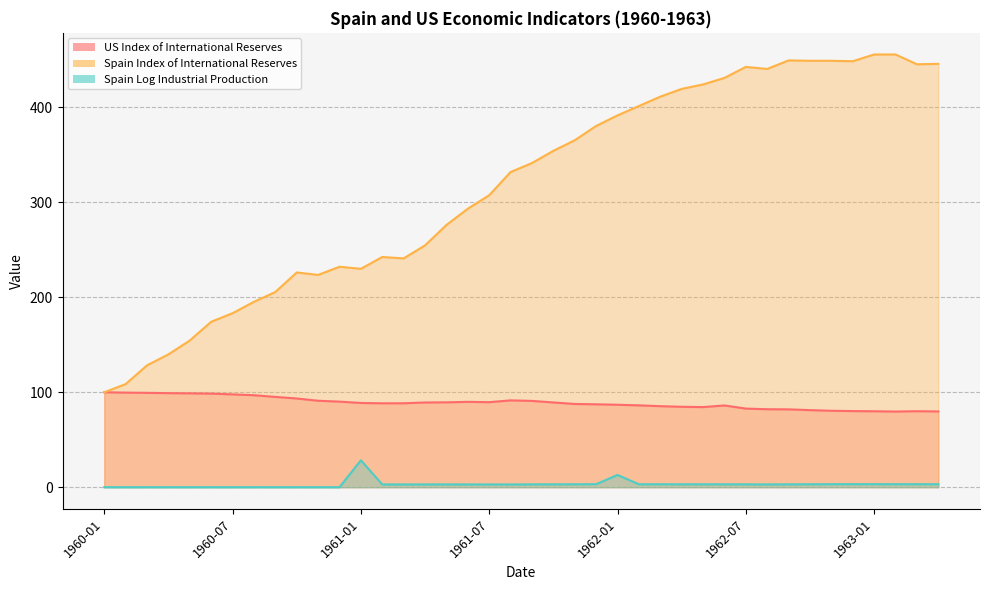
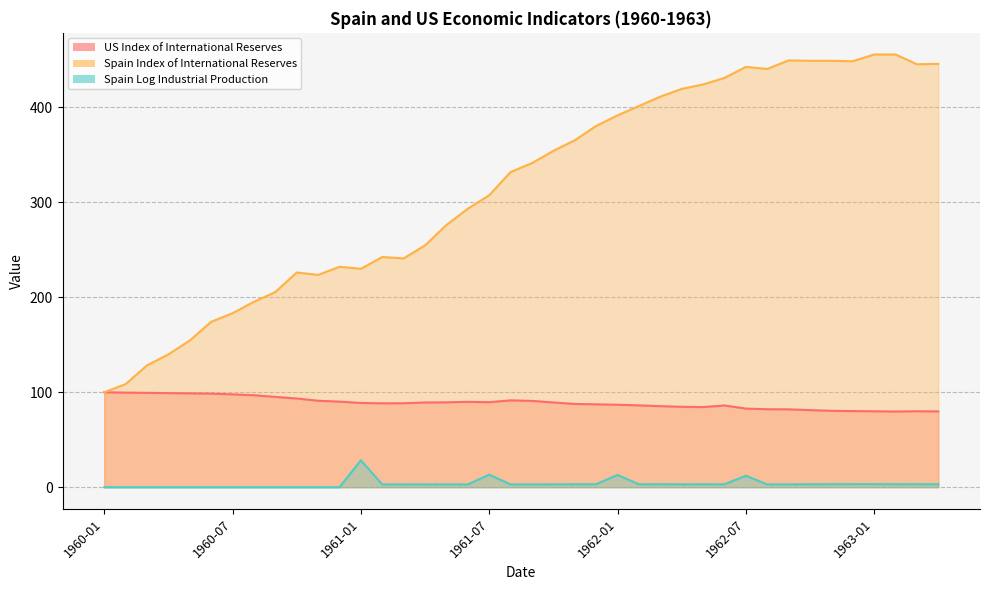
  {
    "Spain Log Industrial Production": {
      "1960-01": 0,
      "1960-07": 0,
      "1961-01": 30,
-     "1961-07": 0,
+     "1961-07": 10,
      "1962-01": 10,
-     "1962-07": 0,
+     "1962-07": 10,
      "1963-01": 0
    }
  }
